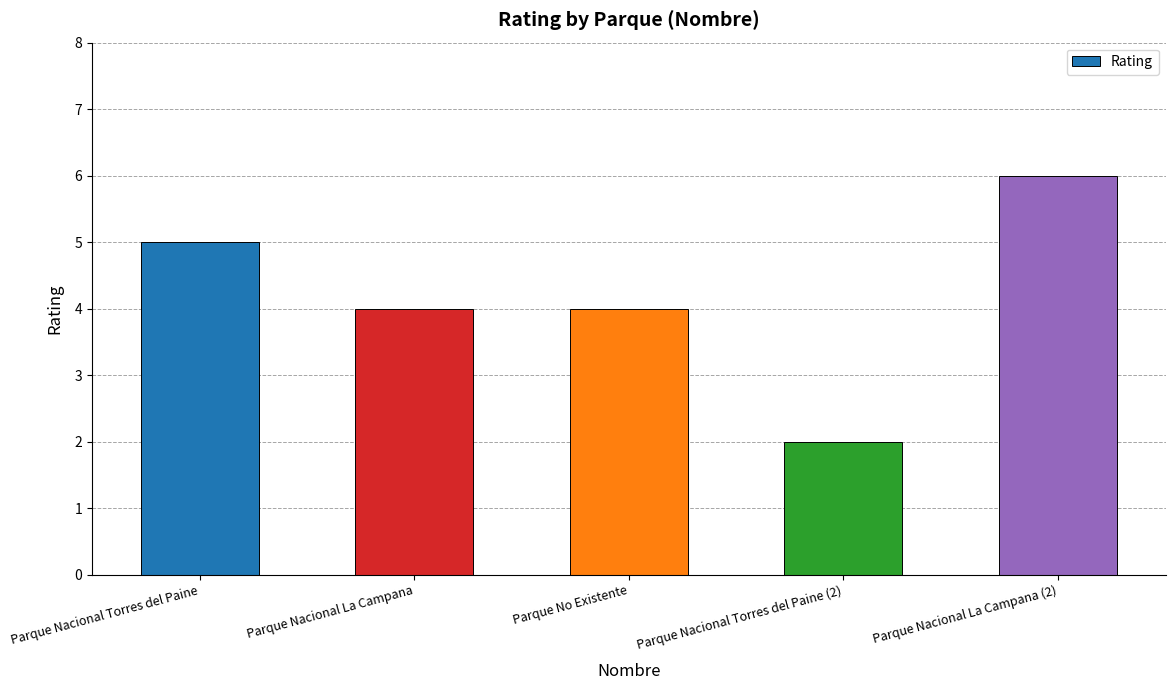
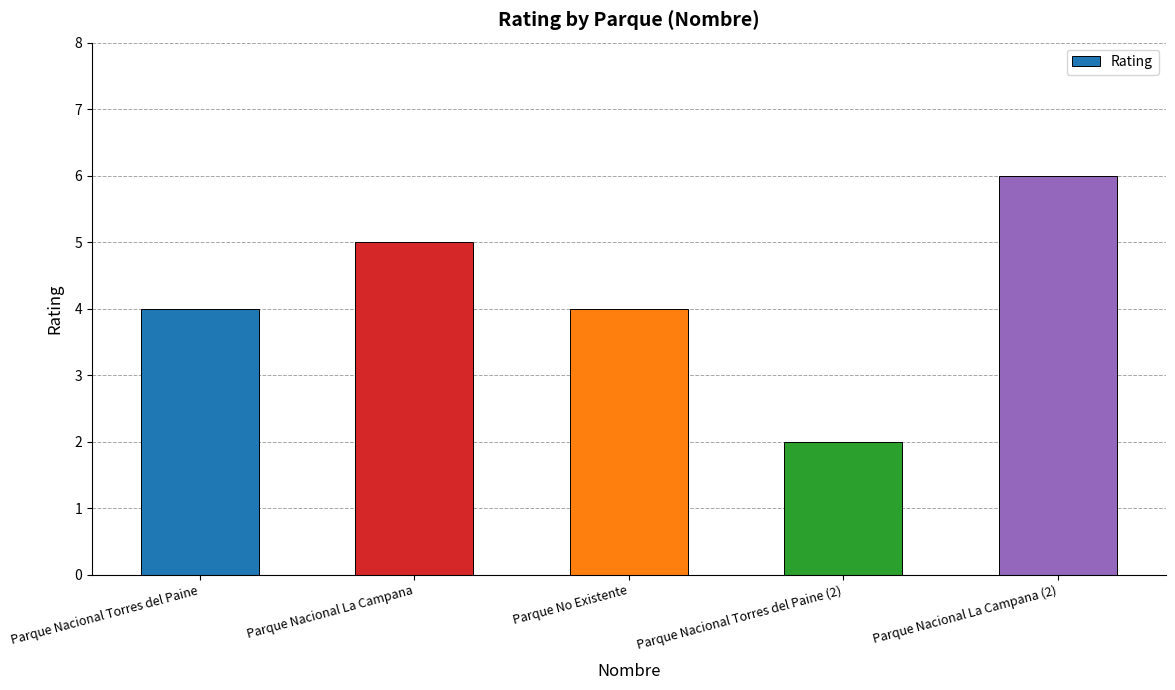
  {
-   "Parque Nacional Torres del Paine": 5,
-   "Parque Nacional La Campana": 4,
+   "Parque Nacional Torres del Paine": 4,
+   "Parque Nacional La Campana": 5,
    "Parque No Existente": 4,
    "Parque Nacional Torres del Paine (2)": 2,
    "Parque Nacional La Campana (2)": 6
  }
